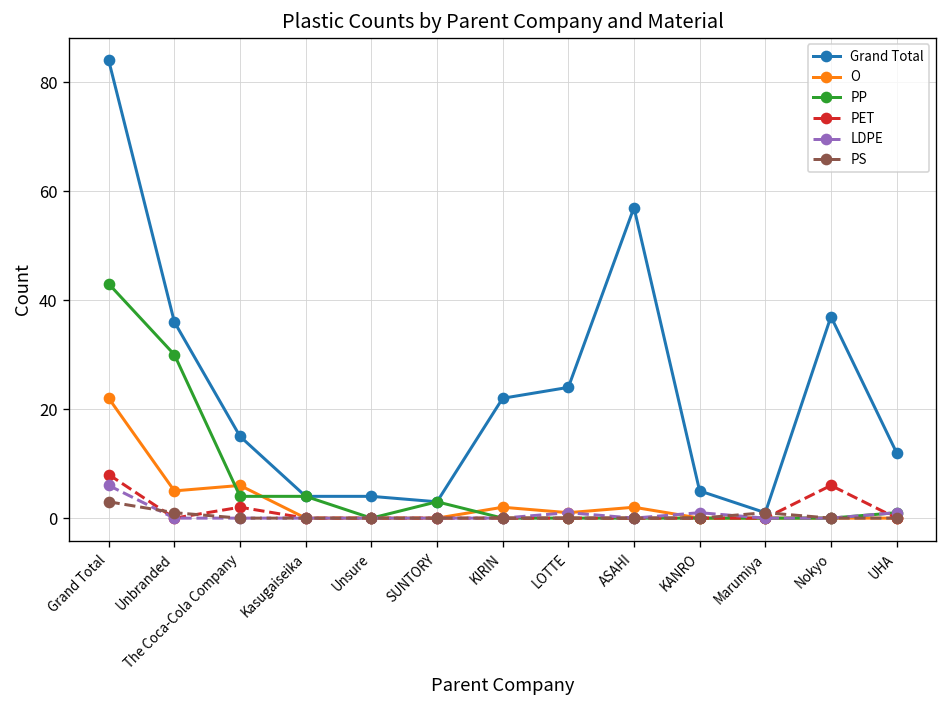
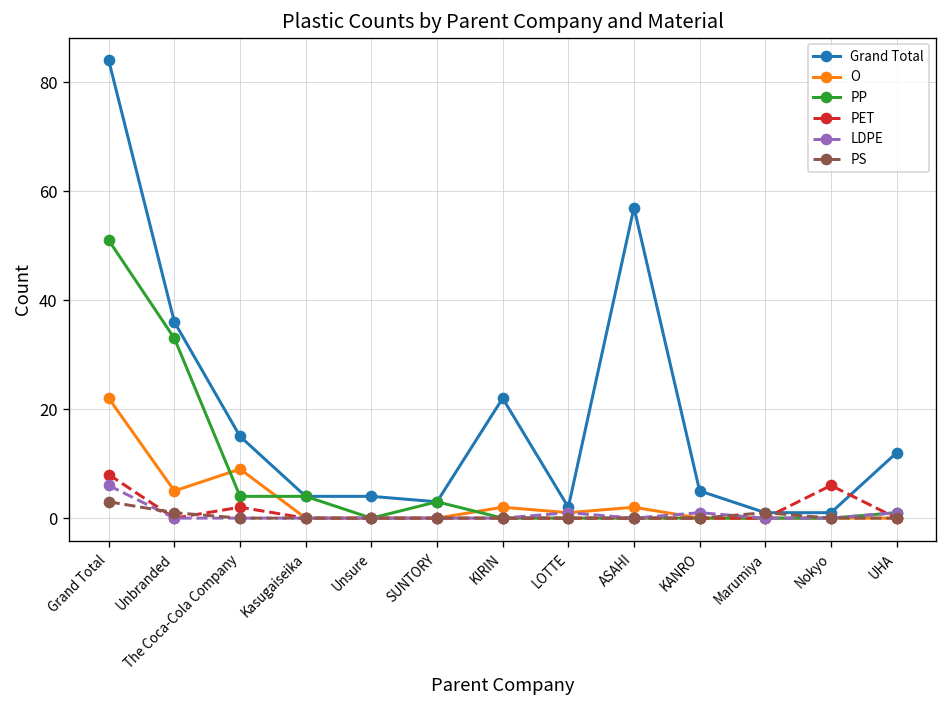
  {
    "Grand Total": {
      "Grand Total": 84,
      "Unbranded": 36,
      "The Coca-Cola Company": 15,
      "Unsure": 4,
      "KIRIN": 22,
-     "LOTTE": 24,
+     "LOTTE": 2,
      "ASAHI": 57,
      "KANRO": 5,
-     "Nokyo": 37,
+     "Nokyo": 1,
      "UHA": 12
    },
    "O": {
      "Grand Total": 22,
      "Unbranded": 5,
-     "The Coca-Cola Company": 6,
+     "The Coca-Cola Company": 9,
      "KIRIN": 2,
      "ASAHI": 2
    },
    "PP": {
-     "Grand Total": 43,
-     "Unbranded": 30,
+     "Grand Total": 51,
+     "Unbranded": 33,
      "The Coca-Cola Company": 4
    },
    "PET": {
      "Grand Total": 8,
      "The Coca-Cola Company": 2,
      "Nokyo": 6
    },
    "LDPE": {
      "Grand Total": 6,
      "KANRO": 1
    },
    "PS": {
      "Grand Total": 3,
      "Unbranded": 1
    }
  }
